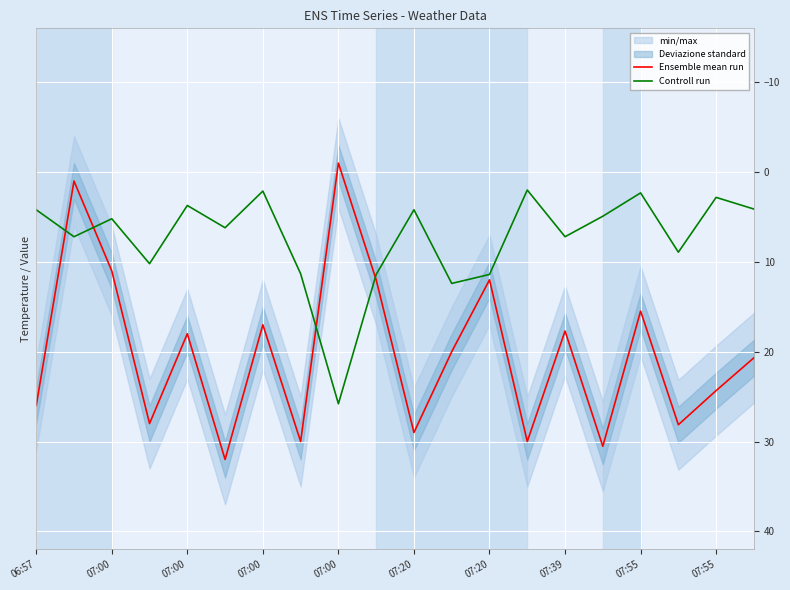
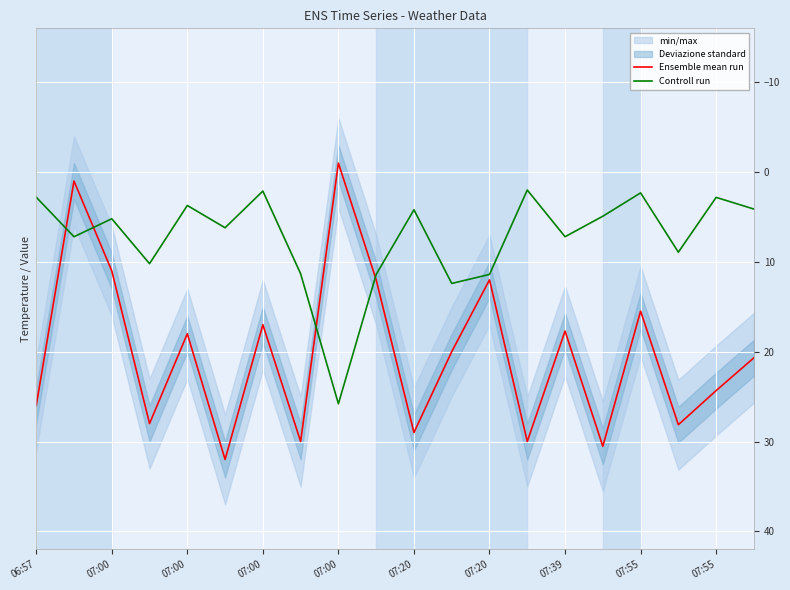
  {
    "Ensemble mean run": {
      "06:57": 26,
      "07:39": 18
    },
    "Controll run": {
-     "06:57": 4,
+     "06:57": 3,
      "07:39": 7
    }
  }
